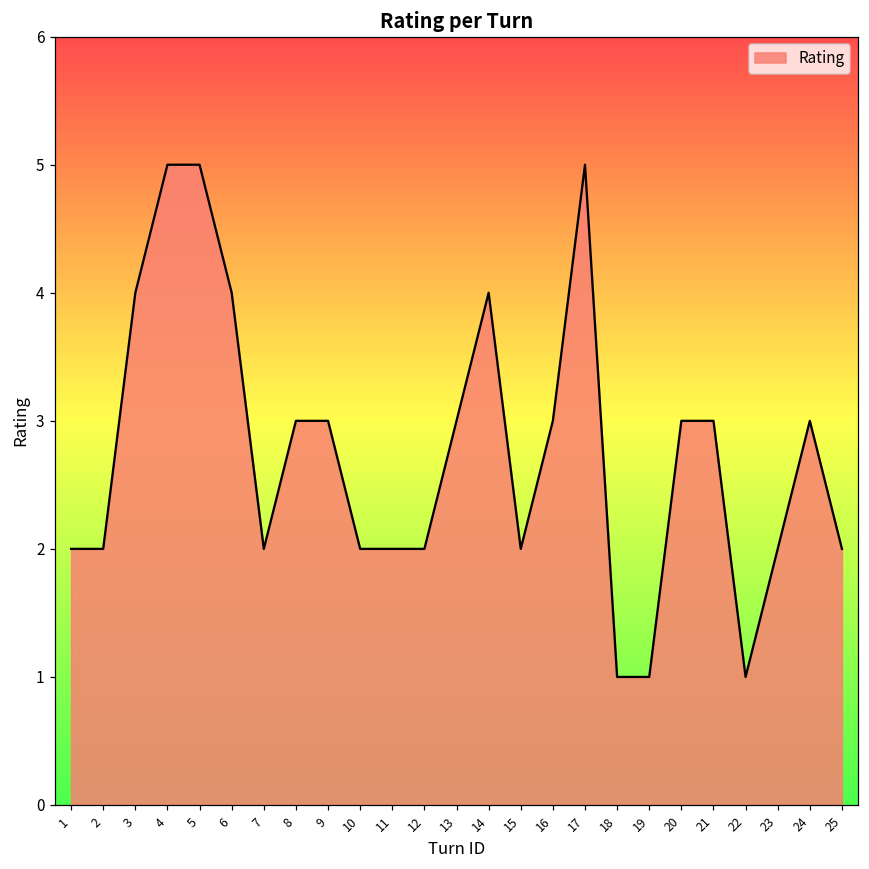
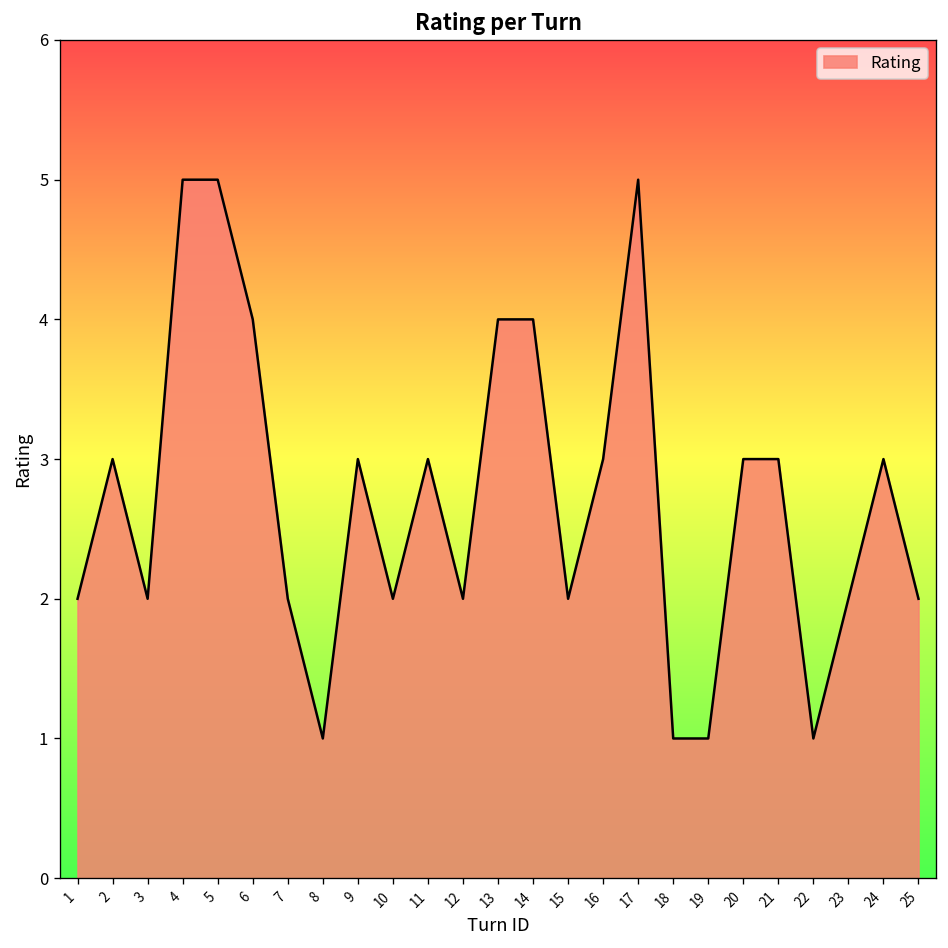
  {
    "1": 2,
-   "2": 2,
-   "3": 4,
+   "2": 3,
+   "3": 2,
    "4": 5,
    "5": 5,
    "6": 4,
    "7": 2,
-   "8": 3,
+   "8": 1,
    "9": 3,
    "10": 2,
-   "11": 2,
+   "11": 3,
    "12": 2,
-   "13": 3,
+   "13": 4,
    "14": 4,
    "15": 2,
    "16": 3,
    "17": 5,
    "18": 1,
    "19": 1,
    "20": 3,
    "21": 3,
    "22": 1,
    "23": 2,
    "24": 3,
    "25": 2
  }
